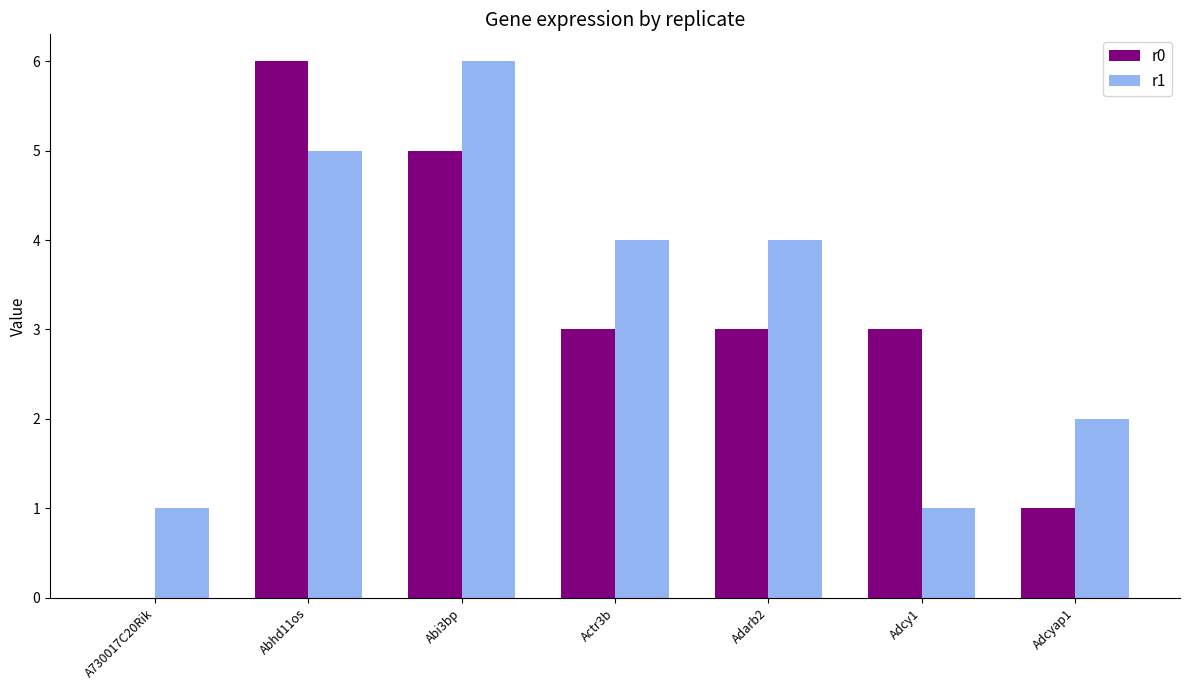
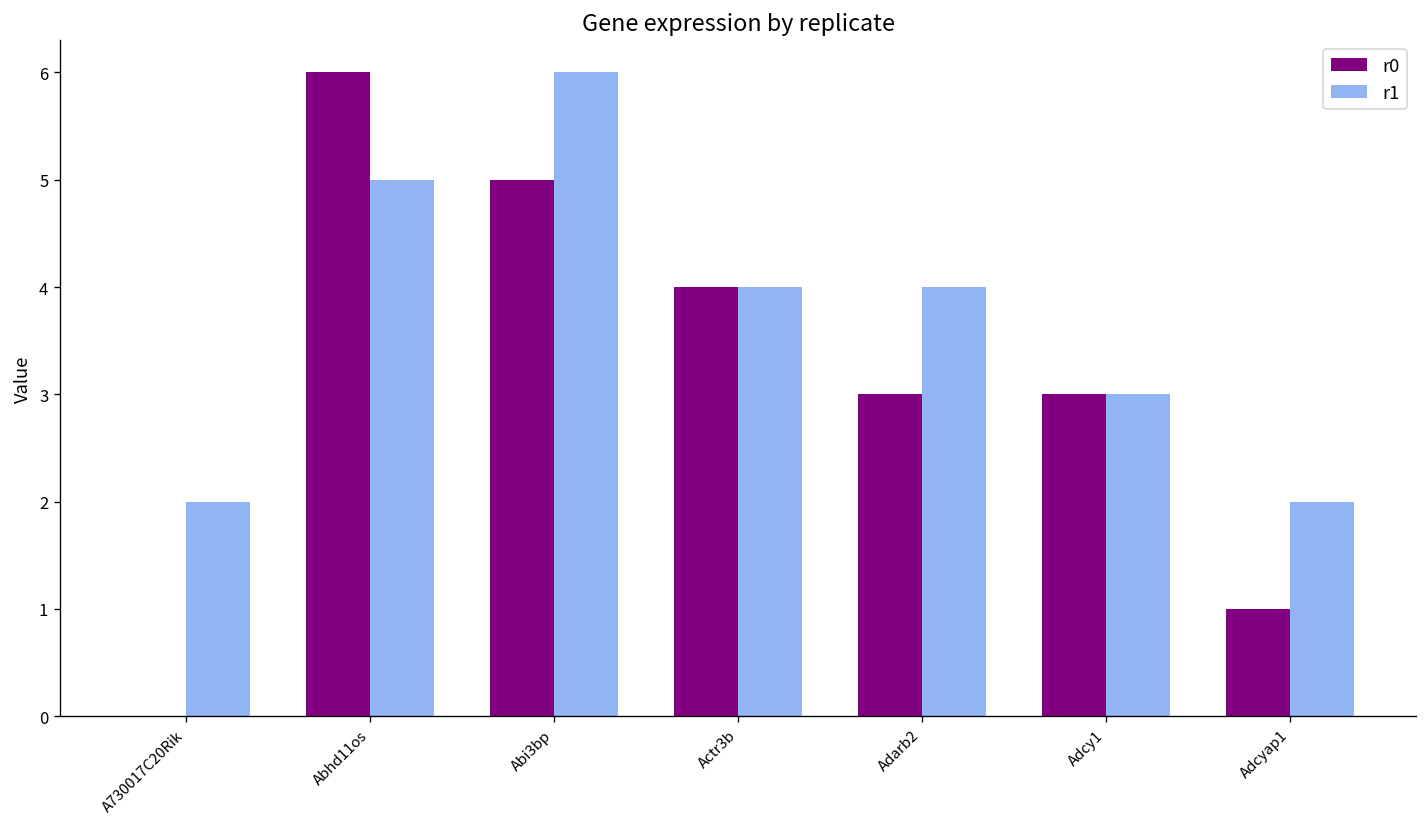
  {
    "r0": {
      "A730017C20Rik": 0,
      "Abhd11os": 6,
      "Abi3bp": 5,
-     "Actr3b": 3,
+     "Actr3b": 4,
      "Adarb2": 3,
      "Adcy1": 3,
      "Adcyap1": 1
    },
    "r1": {
-     "A730017C20Rik": 1,
+     "A730017C20Rik": 2,
      "Abhd11os": 5,
      "Abi3bp": 6,
      "Actr3b": 4,
      "Adarb2": 4,
-     "Adcy1": 1,
+     "Adcy1": 3,
      "Adcyap1": 2
    }
  }
